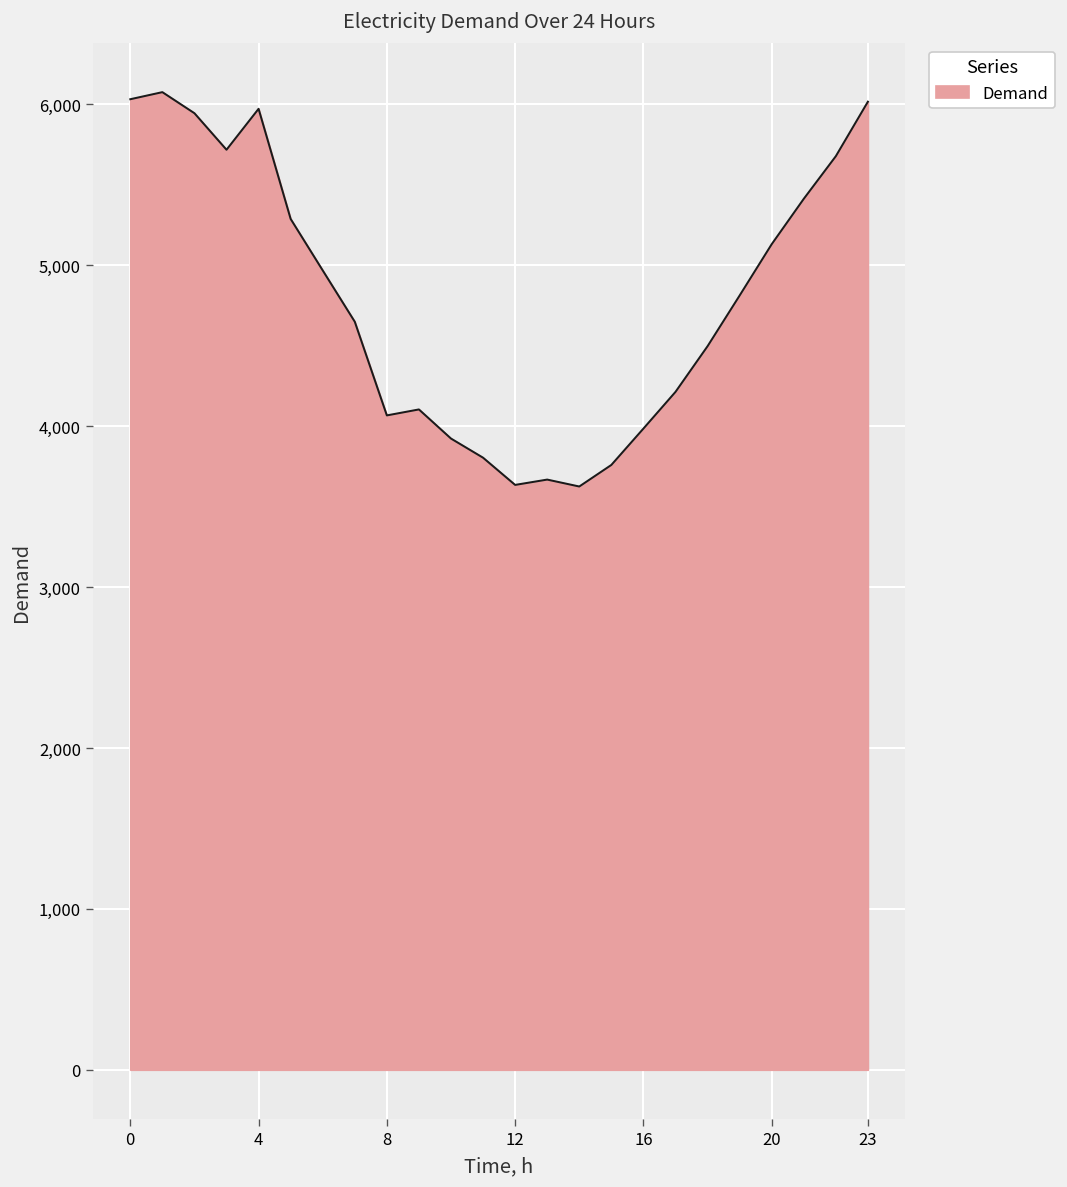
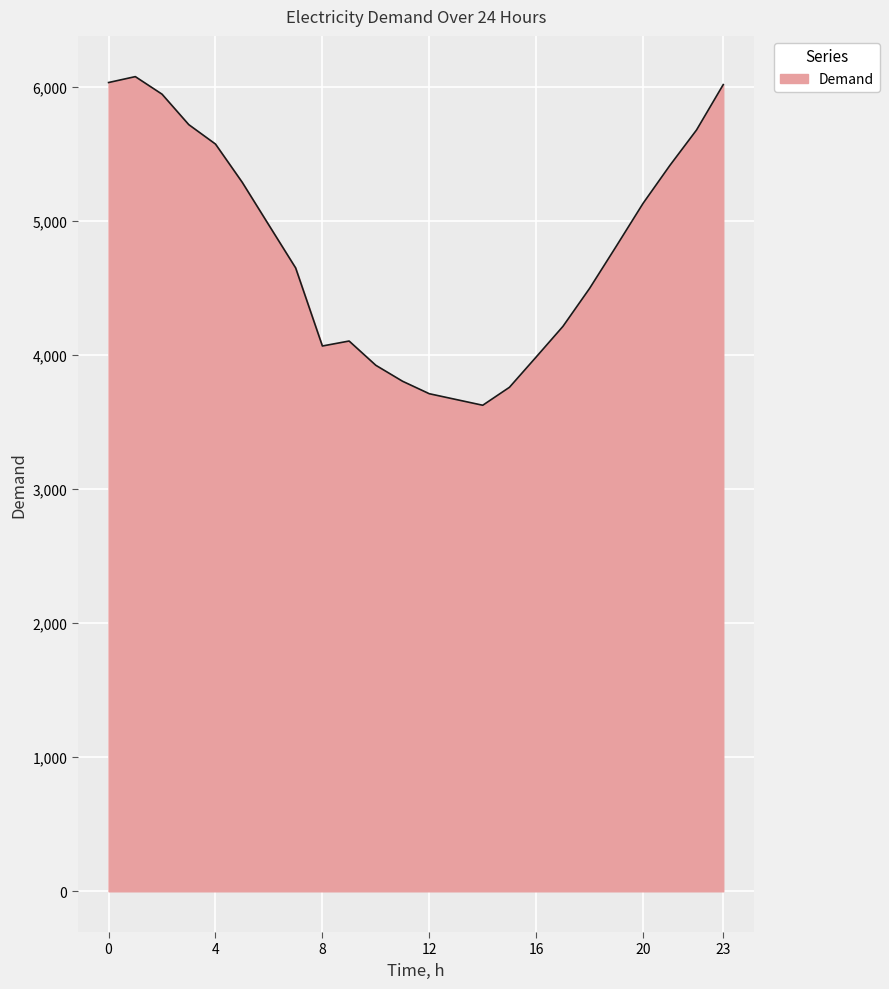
  {
    "0": "6,030",
-   "4": "5,970",
+   "4": "5,570",
    "8": "4,070",
-   "12": "3,630",
+   "12": "3,710",
    "16": "3,990",
    "20": "5,130",
    "23": "6,020"
  }
